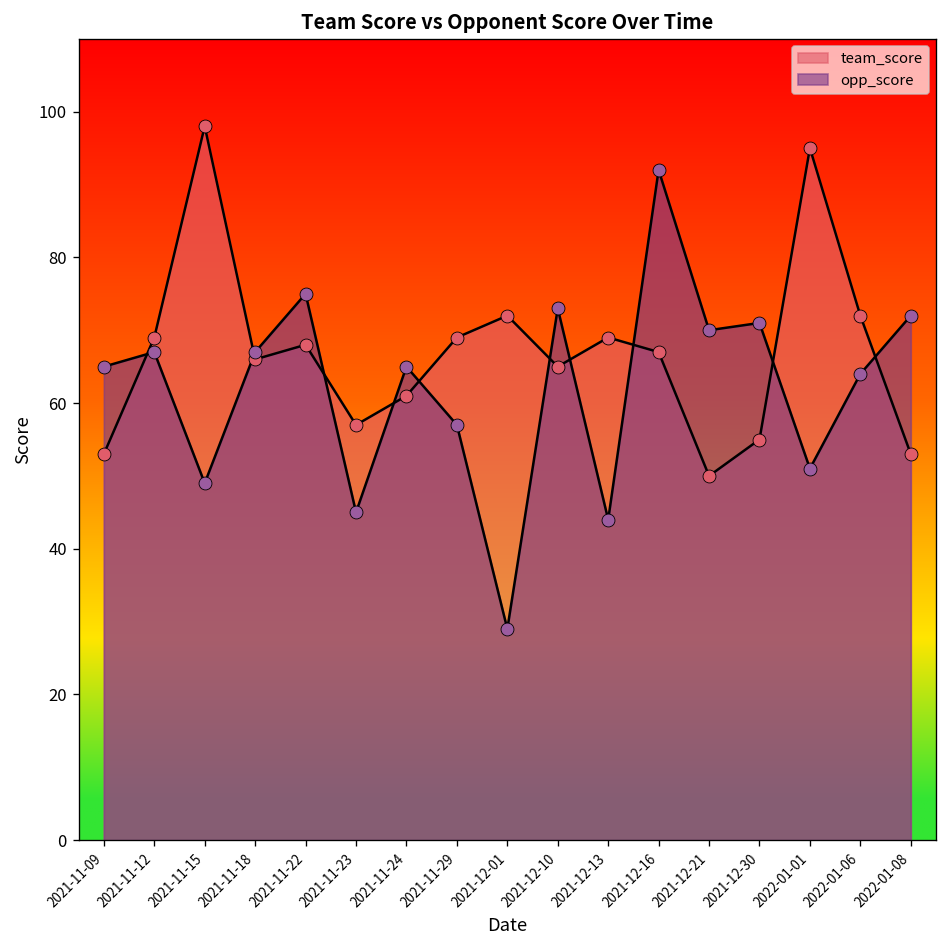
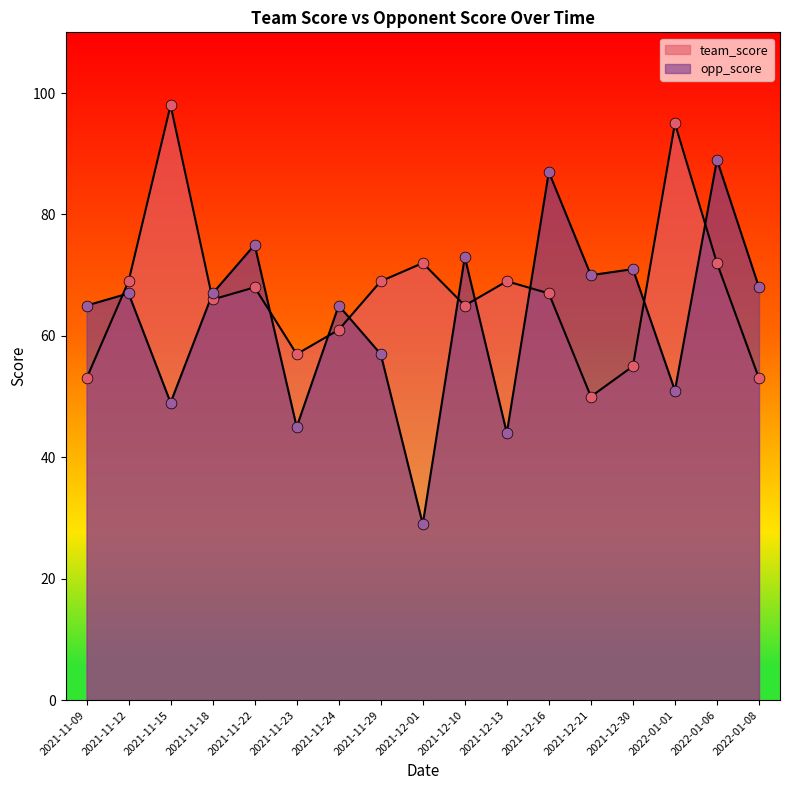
  {
    "team_score": {
      "2021-11-09": 53,
      "2021-11-12": 69,
      "2021-11-15": 98,
      "2021-11-18": 66,
      "2021-11-22": 68,
      "2021-11-23": 57,
      "2021-11-24": 61,
      "2021-11-29": 69,
      "2021-12-01": 72,
      "2021-12-10": 65,
      "2021-12-13": 69,
      "2021-12-16": 67,
      "2021-12-21": 50,
      "2021-12-30": 55,
      "2022-01-01": 95,
      "2022-01-06": 72,
      "2022-01-08": 53
    },
    "opp_score": {
      "2021-11-09": 65,
      "2021-11-12": 67,
      "2021-11-15": 49,
      "2021-11-18": 67,
      "2021-11-22": 75,
      "2021-11-23": 45,
      "2021-11-24": 65,
      "2021-11-29": 57,
      "2021-12-01": 29,
      "2021-12-10": 73,
      "2021-12-13": 44,
-     "2021-12-16": 92,
+     "2021-12-16": 87,
      "2021-12-21": 70,
      "2021-12-30": 71,
      "2022-01-01": 51,
-     "2022-01-06": 64,
-     "2022-01-08": 72
+     "2022-01-06": 89,
+     "2022-01-08": 68
    }
  }
